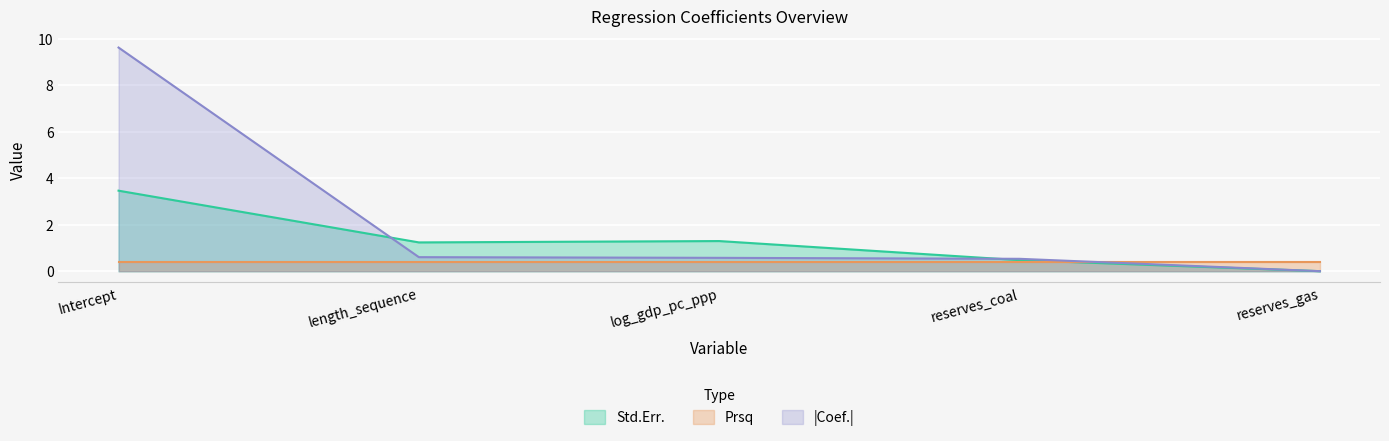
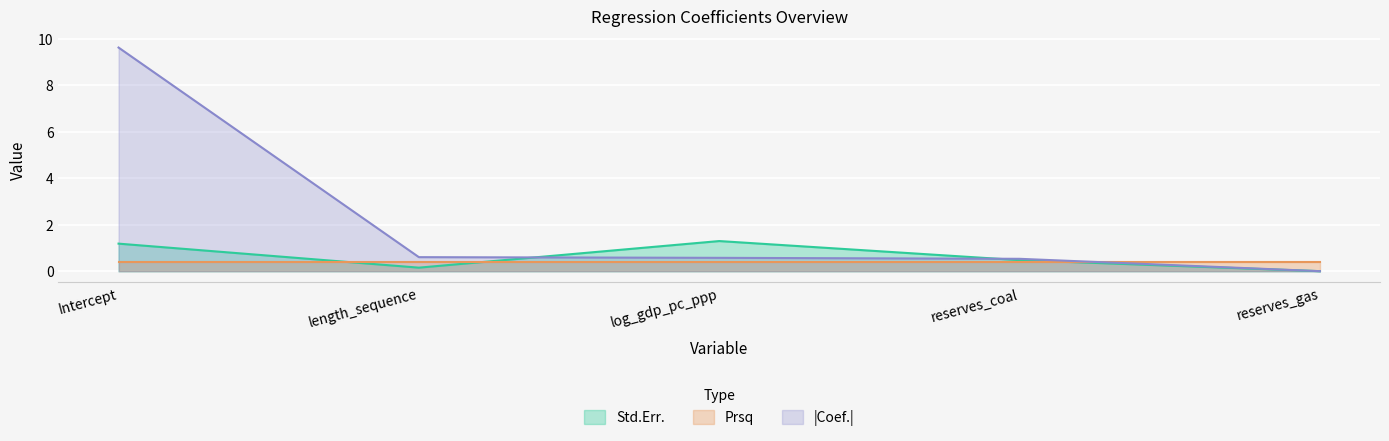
  {
    "Std.Err.": {
-     "Intercept": 3.5,
-     "length_sequence": 1.2,
+     "Intercept": 1.2,
+     "length_sequence": 0.2,
      "log_gdp_pc_ppp": 1.3
    },
    "Prsq": {
      "Intercept": 0.4,
      "length_sequence": 0.4,
      "log_gdp_pc_ppp": 0.4,
      "reserves_gas": 0.4
    },
    "|Coef.|": {
      "Intercept": 9.6,
      "length_sequence": 0.6,
      "log_gdp_pc_ppp": 0.6
    }
  }
